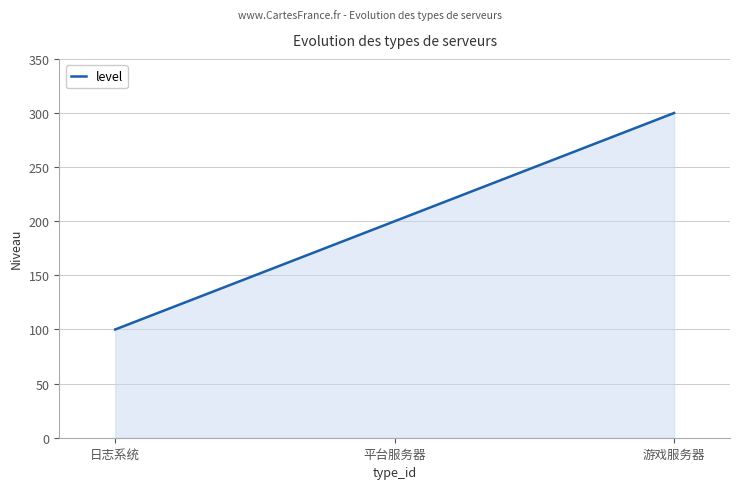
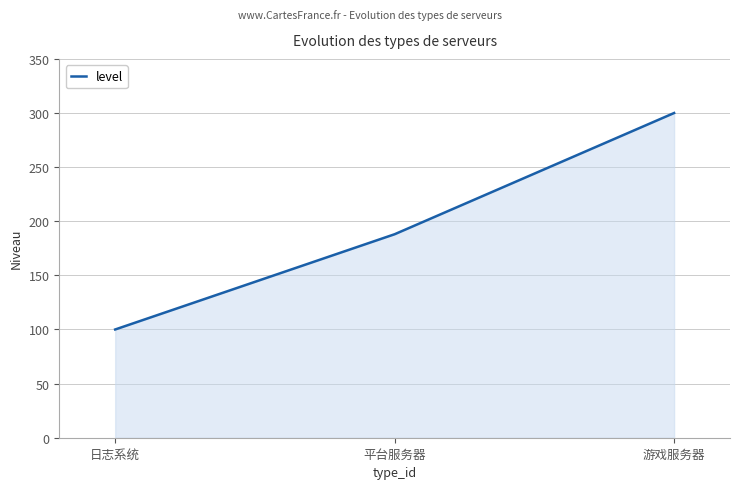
  {
    "日志系统": 100,
-   "平台服务器": 200,
+   "平台服务器": 188,
    "游戏服务器": 300
  }
